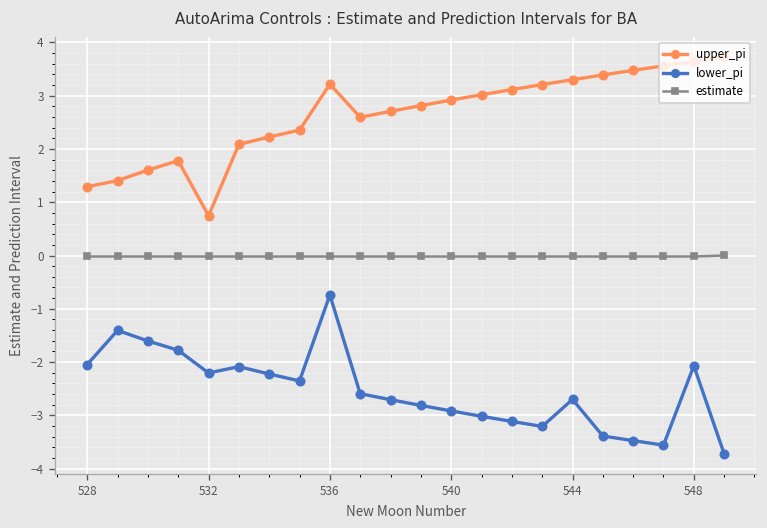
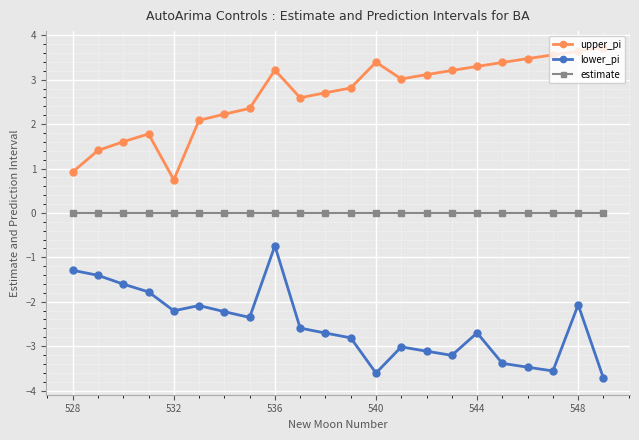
  {
    "upper_pi": {
-     "528": 1.3,
+     "528": 0.9,
      "532": 0.7,
      "536": 3.2,
-     "540": 2.9,
+     "540": 3.4,
      "544": 3.3
    },
    "lower_pi": {
-     "528": -2.0,
+     "528": -1.3,
      "532": -2.2,
      "536": -0.7,
-     "540": -2.9,
+     "540": -3.6,
      "544": -2.7,
      "548": -2.1
    },
    "estimate": {
      "528": 0.0,
      "532": 0.0,
      "536": 0.0,
      "540": 0.0,
      "544": 0.0,
      "548": 0.0
    }
  }
